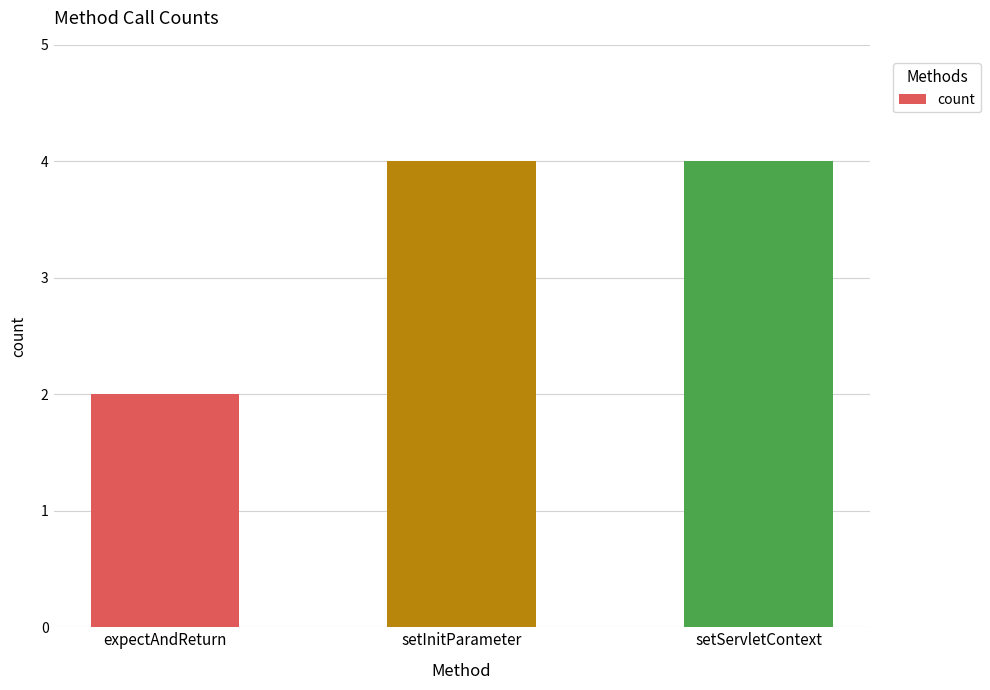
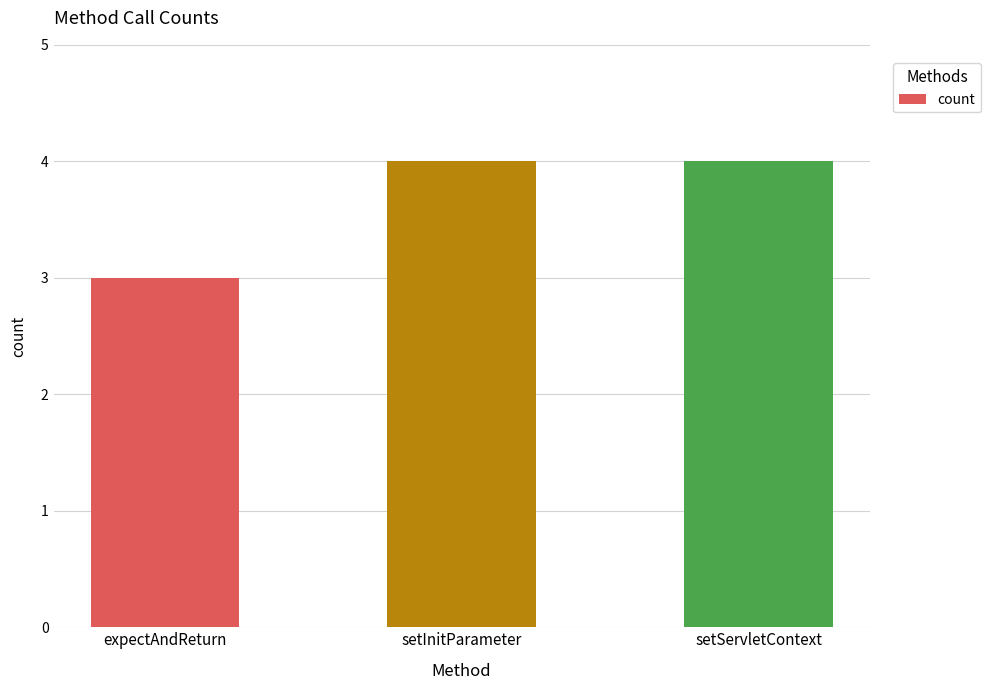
  {
-   "expectAndReturn": 2,
+   "expectAndReturn": 3,
    "setInitParameter": 4,
    "setServletContext": 4
  }
